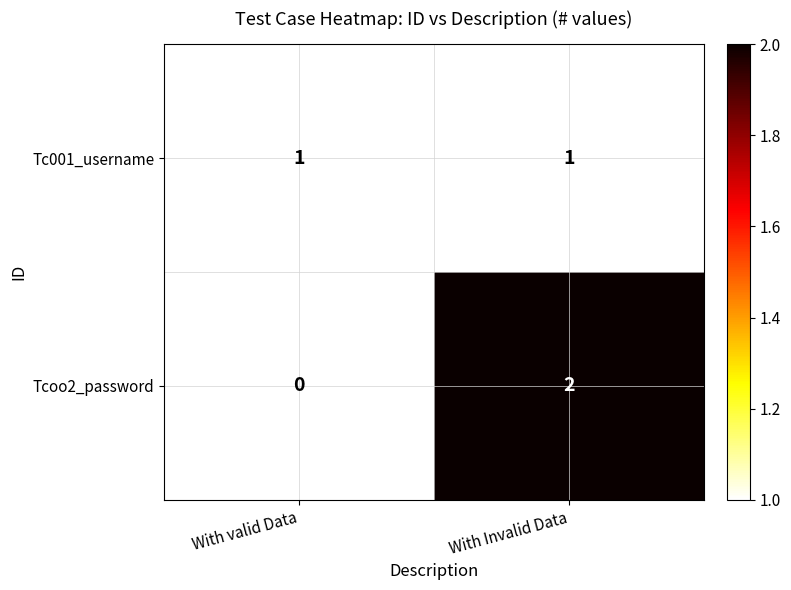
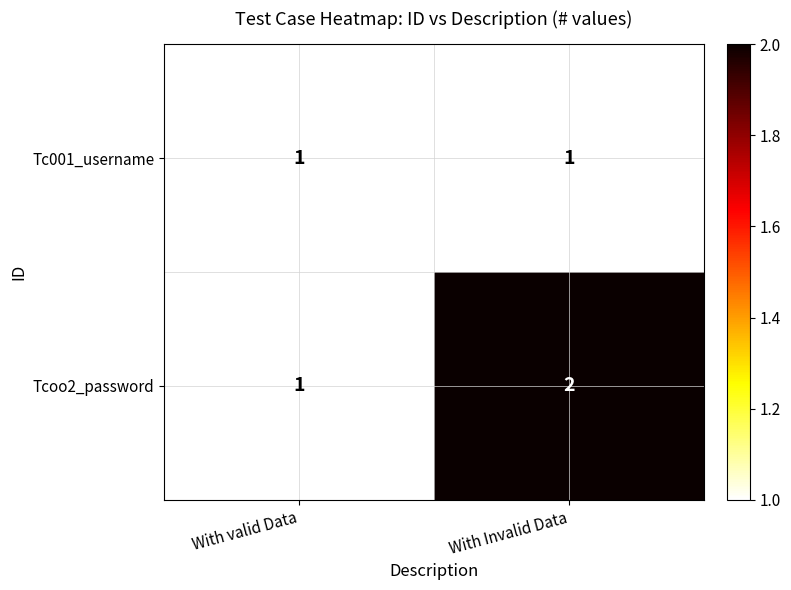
  {
    "Tc001_username": {
      "With valid Data": 1,
      "With Invalid Data": 1
    },
    "Tcoo2_password": {
-     "With valid Data": 0,
+     "With valid Data": 1,
      "With Invalid Data": 2
    }
  }
